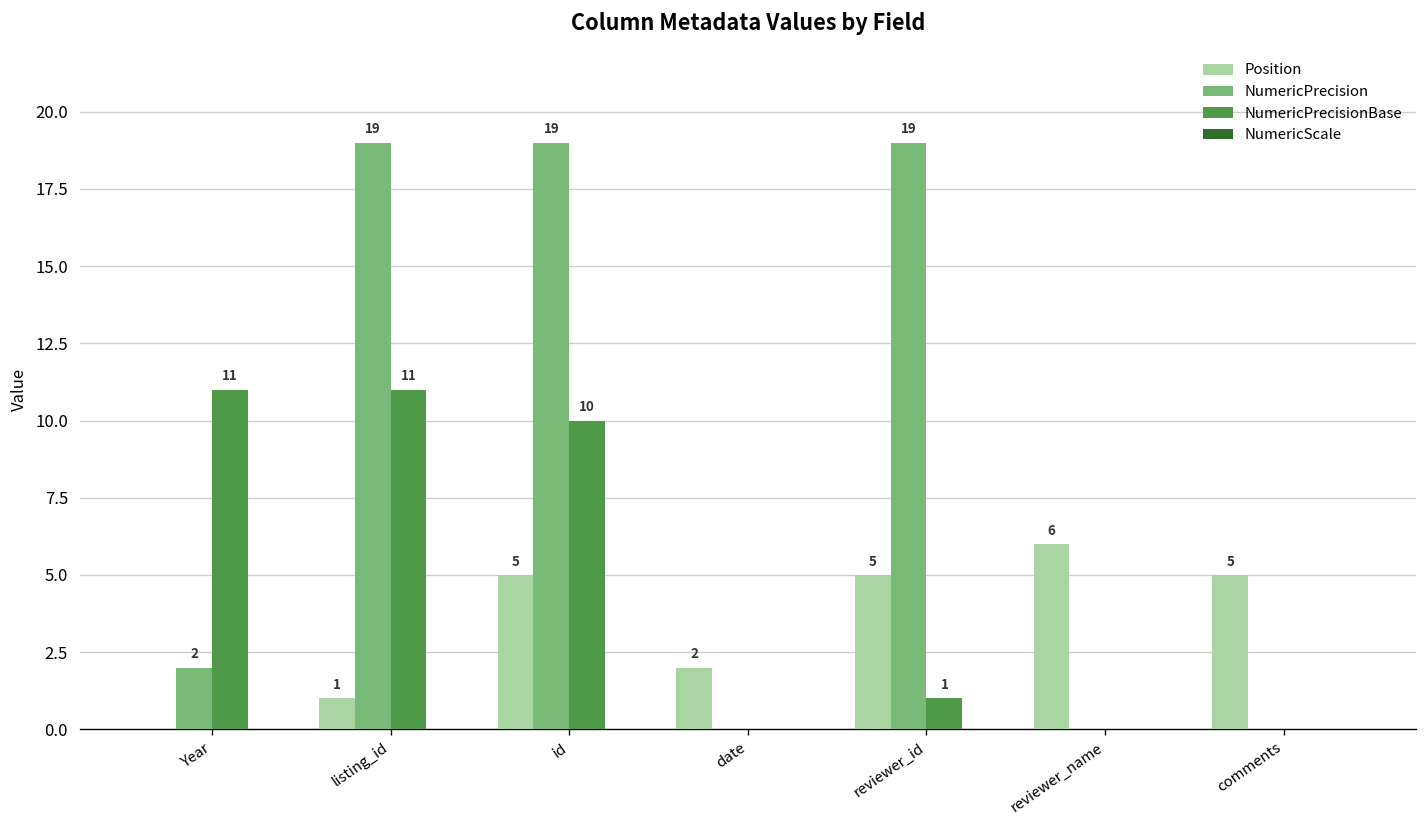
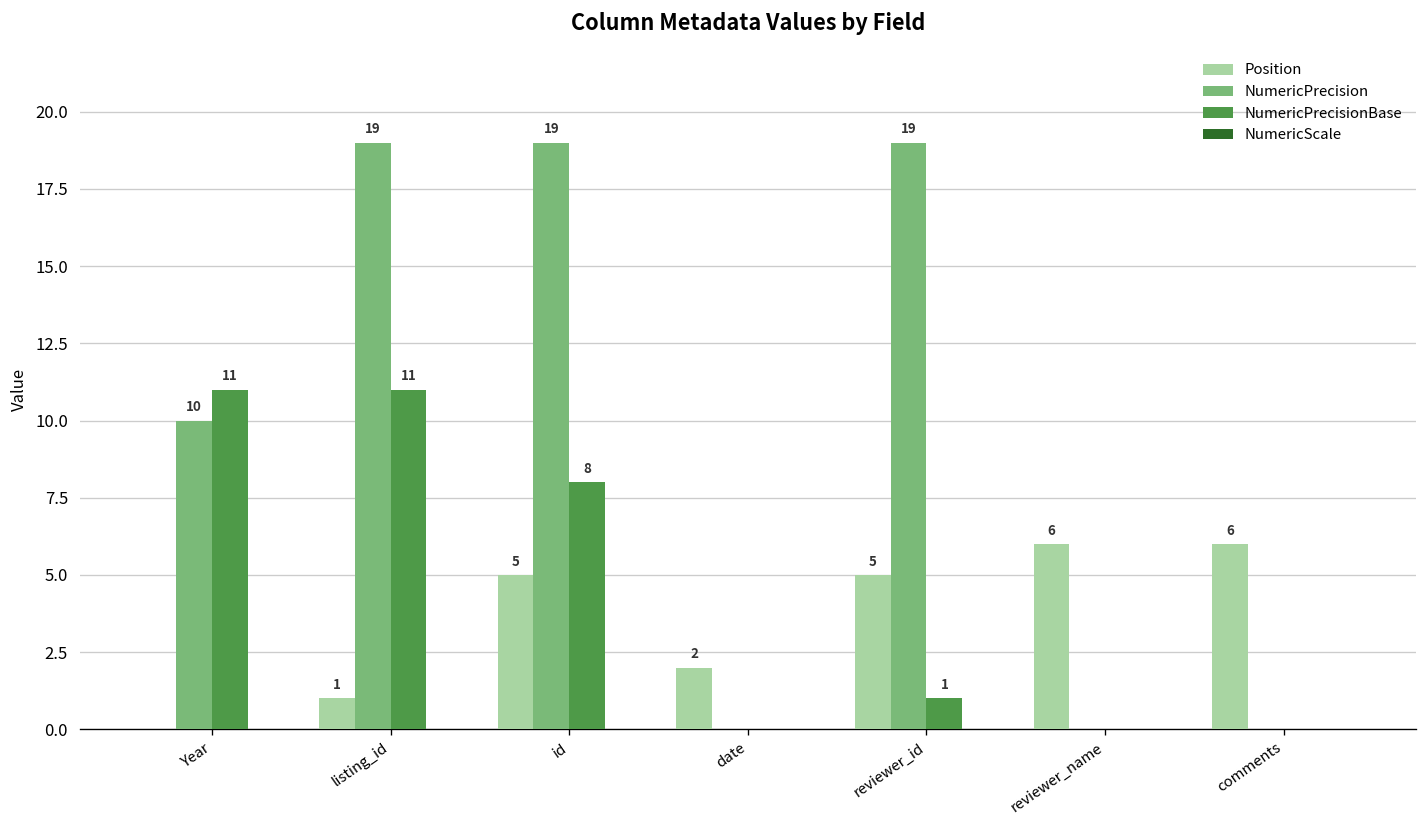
  {
    "Position": {
      "listing_id": 1,
      "id": 5,
      "date": 2,
      "reviewer_id": 5,
      "reviewer_name": 6,
-     "comments": 5
+     "comments": 6
    },
    "NumericPrecision": {
-     "Year": 2,
+     "Year": 10,
      "listing_id": 19,
      "id": 19,
      "reviewer_id": 19
    },
    "NumericPrecisionBase": {
      "Year": 11,
      "listing_id": 11,
-     "id": 10,
+     "id": 8,
      "reviewer_id": 1
    },
    "NumericScale": {
      "Year": 0.0,
      "listing_id": 0.0,
      "id": 0.0,
      "date": 0.0,
      "reviewer_id": 0.0,
      "reviewer_name": 0.0,
      "comments": 0.0
    }
  }
